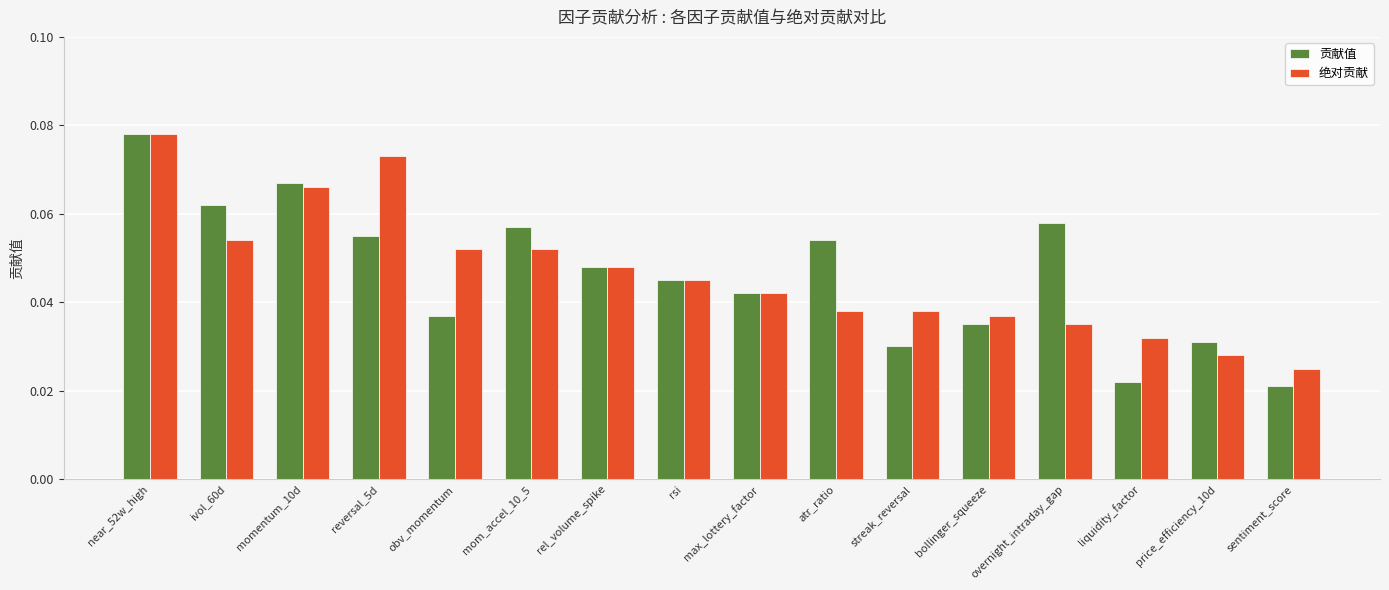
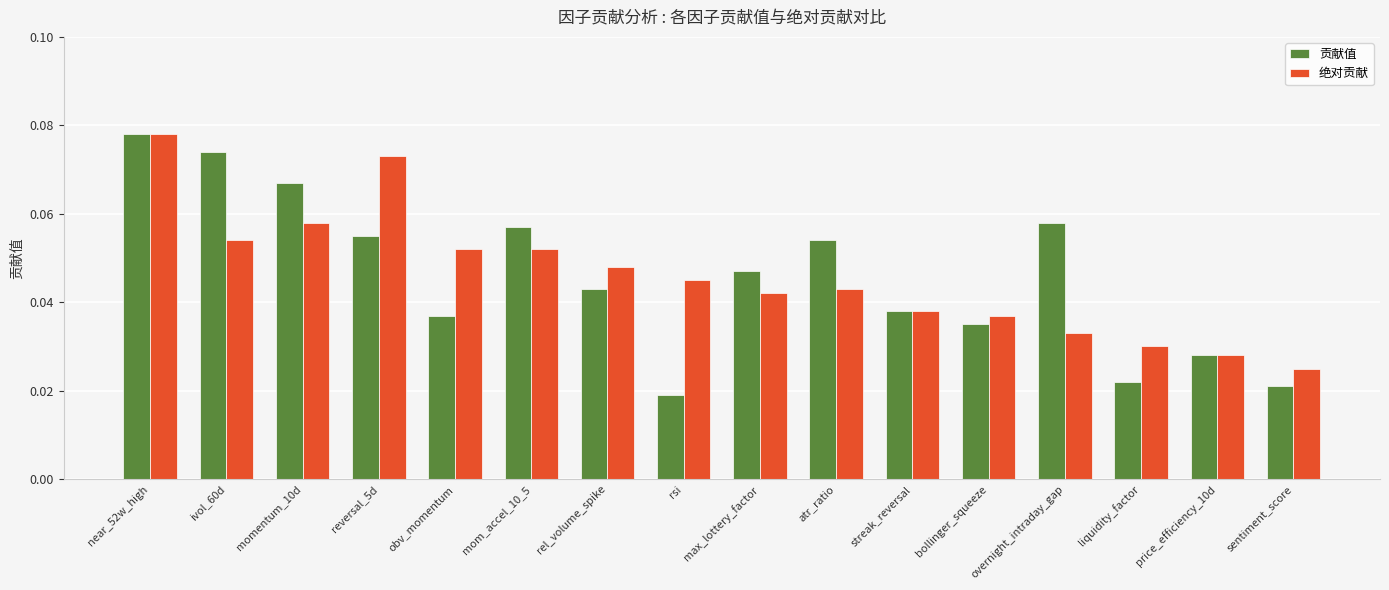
  {
    "贡献值": {
      "near_52w_high": 0.078,
-     "ivol_60d": 0.062,
+     "ivol_60d": 0.074,
      "momentum_10d": 0.067,
      "reversal_5d": 0.055,
      "obv_momentum": 0.037,
      "mom_accel_10_5": 0.057,
-     "rel_volume_spike": 0.048,
-     "rsi": 0.045,
-     "max_lottery_factor": 0.042,
+     "rel_volume_spike": 0.043,
+     "rsi": 0.019,
+     "max_lottery_factor": 0.047,
      "atr_ratio": 0.054,
-     "streak_reversal": 0.030,
+     "streak_reversal": 0.038,
      "bollinger_squeeze": 0.035,
      "overnight_intraday_gap": 0.058,
      "liquidity_factor": 0.022,
-     "price_efficiency_10d": 0.031,
+     "price_efficiency_10d": 0.028,
      "sentiment_score": 0.021
    },
    "绝对贡献": {
      "near_52w_high": 0.078,
      "ivol_60d": 0.054,
-     "momentum_10d": 0.066,
+     "momentum_10d": 0.058,
      "reversal_5d": 0.073,
      "obv_momentum": 0.052,
      "mom_accel_10_5": 0.052,
      "rel_volume_spike": 0.048,
      "rsi": 0.045,
      "max_lottery_factor": 0.042,
-     "atr_ratio": 0.038,
+     "atr_ratio": 0.043,
      "streak_reversal": 0.038,
      "bollinger_squeeze": 0.037,
-     "overnight_intraday_gap": 0.035,
-     "liquidity_factor": 0.032,
+     "overnight_intraday_gap": 0.033,
+     "liquidity_factor": 0.030,
      "price_efficiency_10d": 0.028,
      "sentiment_score": 0.025
    }
  }
